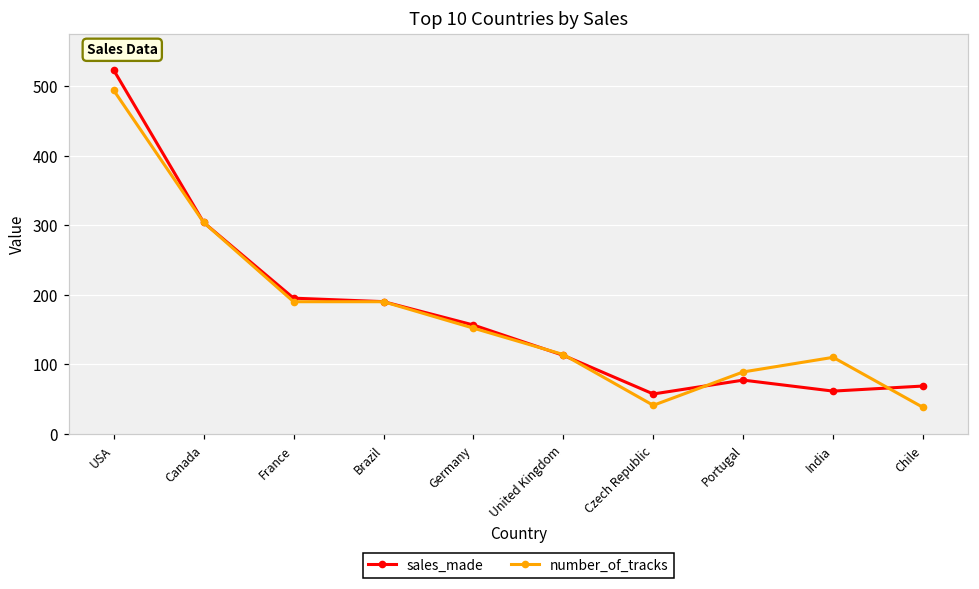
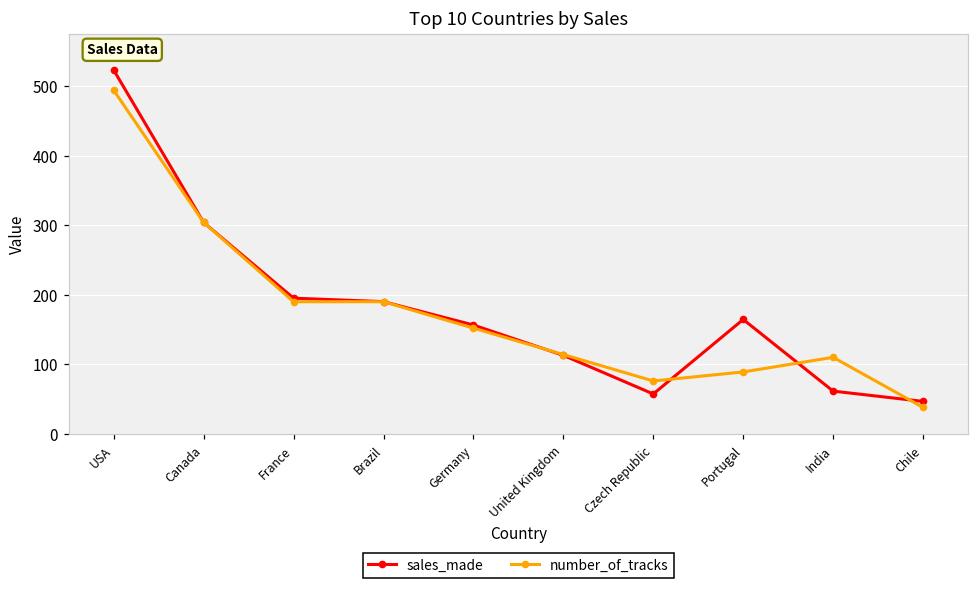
  {
    "sales_made": {
      "USA": 520,
      "France": 200,
      "Germany": 160,
      "Czech Republic": 60,
-     "Portugal": 80,
+     "Portugal": 160,
      "India": 60,
-     "Chile": 70
+     "Chile": 50
    },
    "number_of_tracks": {
      "USA": 490,
      "France": 190,
      "Germany": 150,
-     "Czech Republic": 40,
+     "Czech Republic": 80,
      "Portugal": 90,
      "India": 110,
      "Chile": 40
    }
  }
